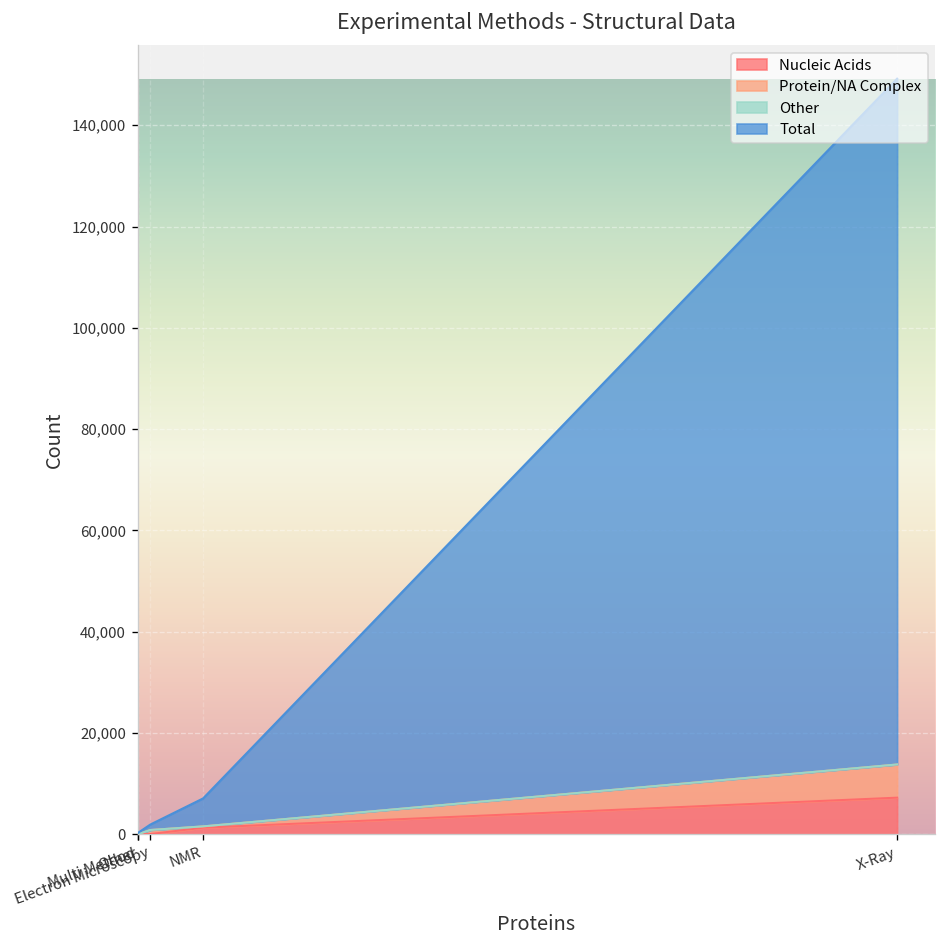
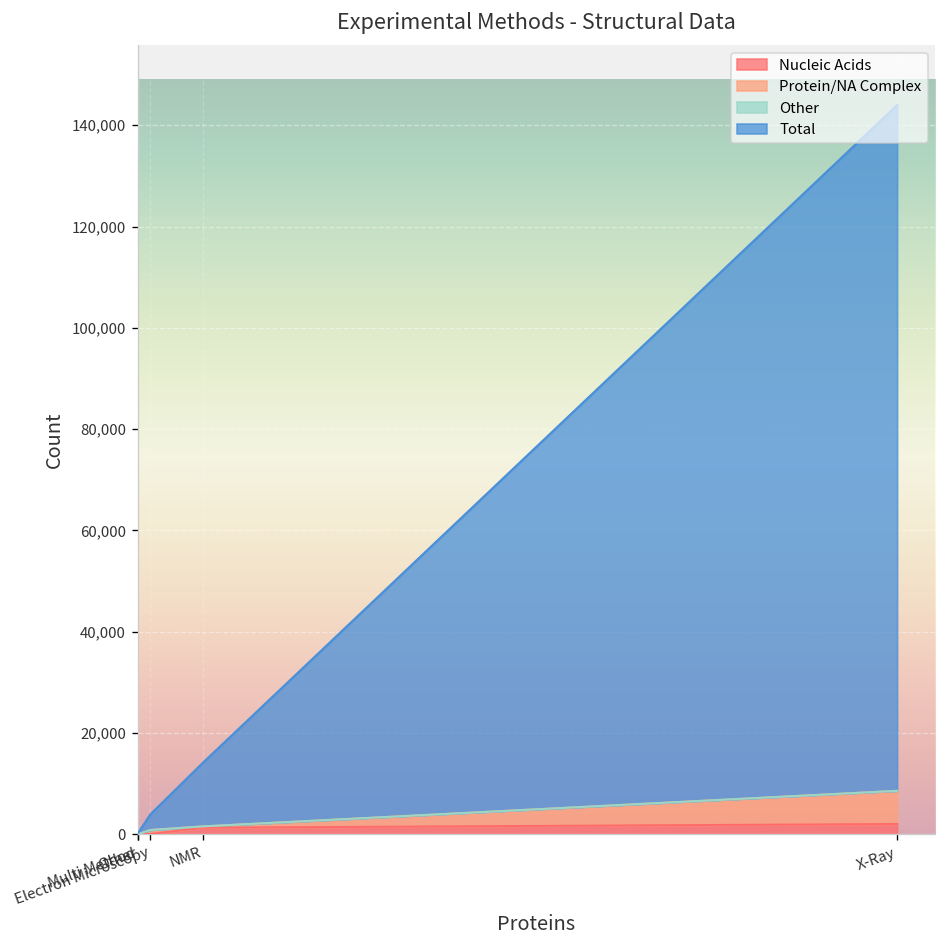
  {
    "Nucleic Acids": {
      "Electron Microscopy": "0",
-     "X-Ray": "7,000"
+     "X-Ray": "2,000"
    },
    "Other": {
      "X-Ray": "7,000"
    },
    "Total": {
-     "Electron Microscopy": "1,000",
-     "NMR": "6,000"
+     "Electron Microscopy": "3,000",
+     "NMR": "13,000"
    }
  }
